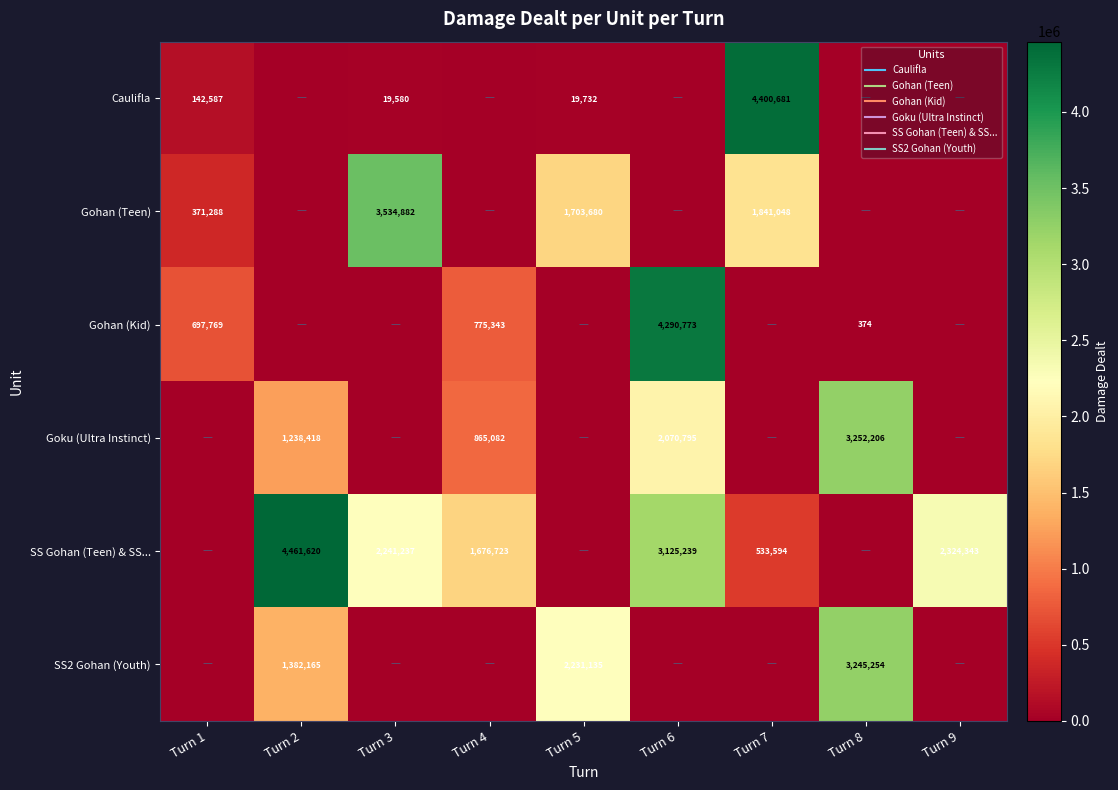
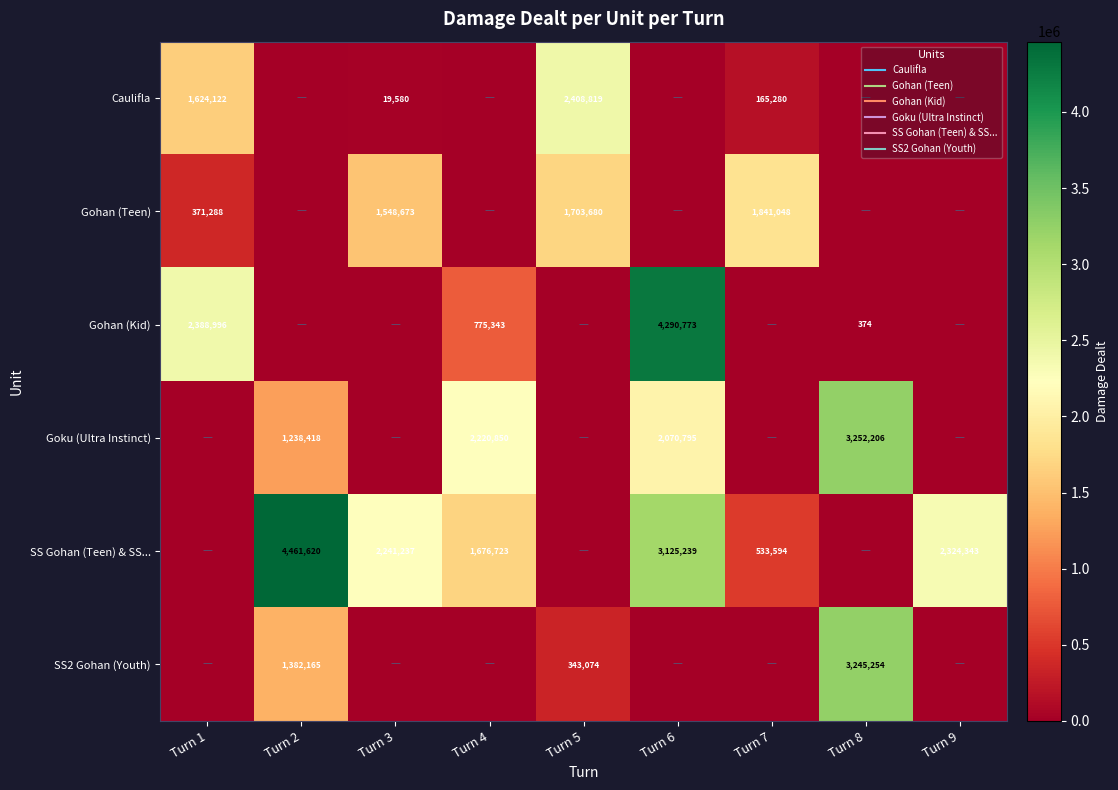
  {
    "Caulifla": {
-     "Turn 1": "142,587",
+     "Turn 1": "1,624,122",
      "Turn 3": "19,580",
-     "Turn 5": "19,732",
-     "Turn 7": "4,400,681"
+     "Turn 5": "2,408,819",
+     "Turn 7": "165,280"
    },
    "Gohan (Teen)": {
      "Turn 1": "371,288",
-     "Turn 3": "3,534,882",
+     "Turn 3": "1,548,673",
      "Turn 5": "1,703,680",
      "Turn 7": "1,841,048"
    },
    "Gohan (Kid)": {
-     "Turn 1": "697,769",
+     "Turn 1": "2,388,996",
      "Turn 4": "775,343",
      "Turn 6": "4,290,773",
      "Turn 8": "374"
    },
    "Goku (Ultra Instinct)": {
      "Turn 2": "1,238,418",
-     "Turn 4": "865,082",
+     "Turn 4": "2,220,850",
      "Turn 6": "2,070,795",
      "Turn 8": "3,252,206"
    },
    "SS Gohan (Teen) & SS...": {
      "Turn 2": "4,461,620",
      "Turn 3": "2,241,237",
      "Turn 4": "1,676,723",
      "Turn 6": "3,125,239",
      "Turn 7": "533,594",
      "Turn 9": "2,324,343"
    },
    "SS2 Gohan (Youth)": {
      "Turn 2": "1,382,165",
-     "Turn 5": "2,231,135",
+     "Turn 5": "343,074",
      "Turn 8": "3,245,254"
    }
  }
